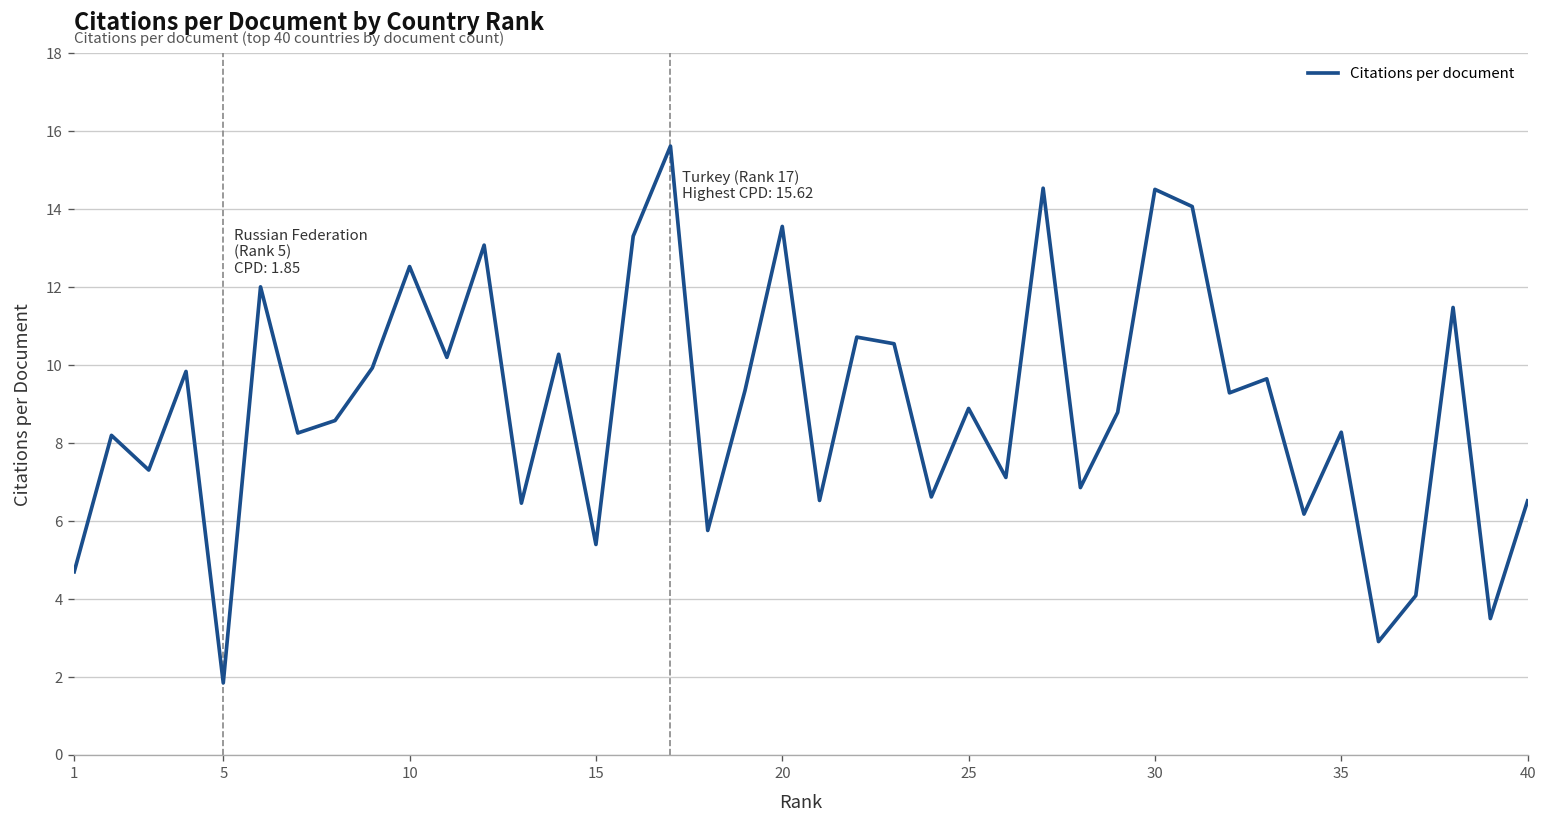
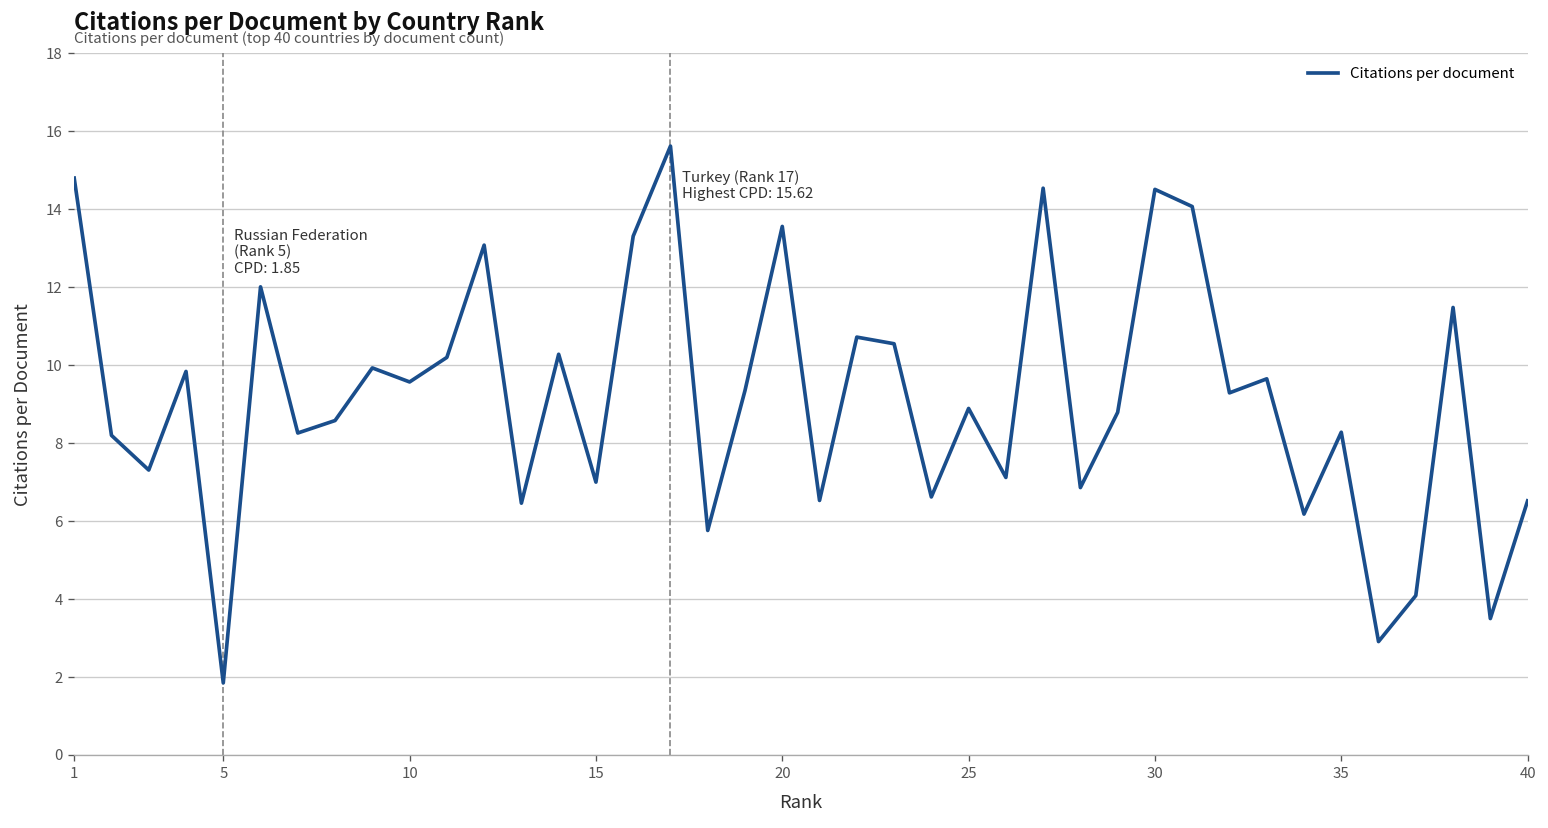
  {
-   "1": 4.7,
+   "1": 14.8,
    "5": 1.9,
-   "10": 12.5,
-   "15": 5.4,
+   "10": 9.6,
+   "15": 7.0,
    "25": 8.9,
    "30": 14.5,
    "35": 8.3,
    "40": 6.5
  }
